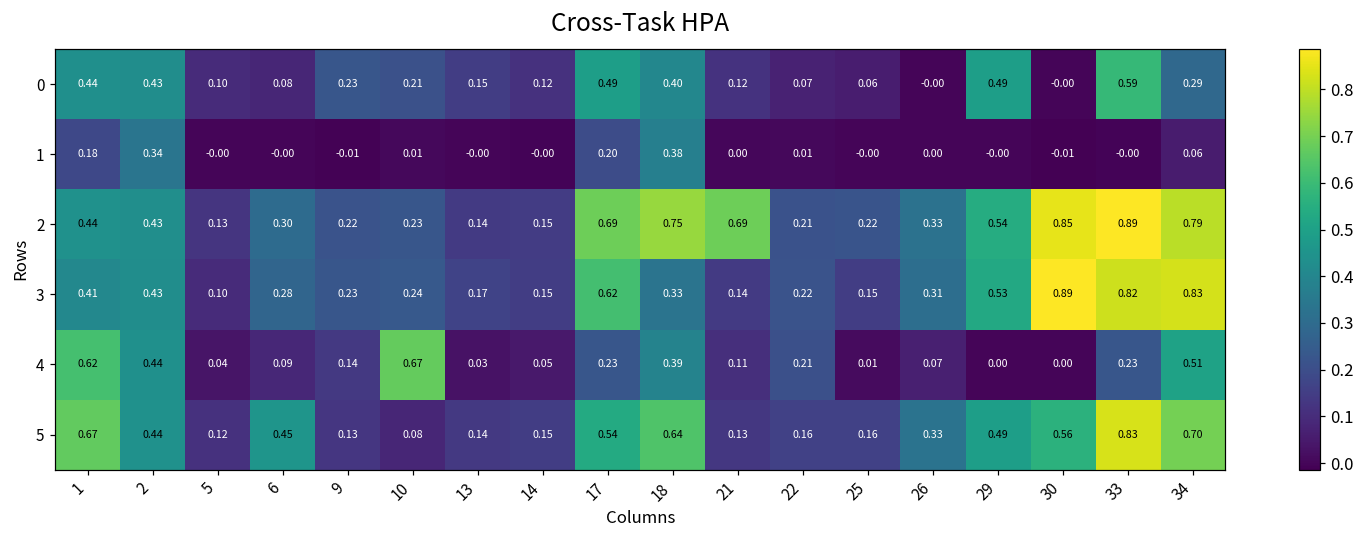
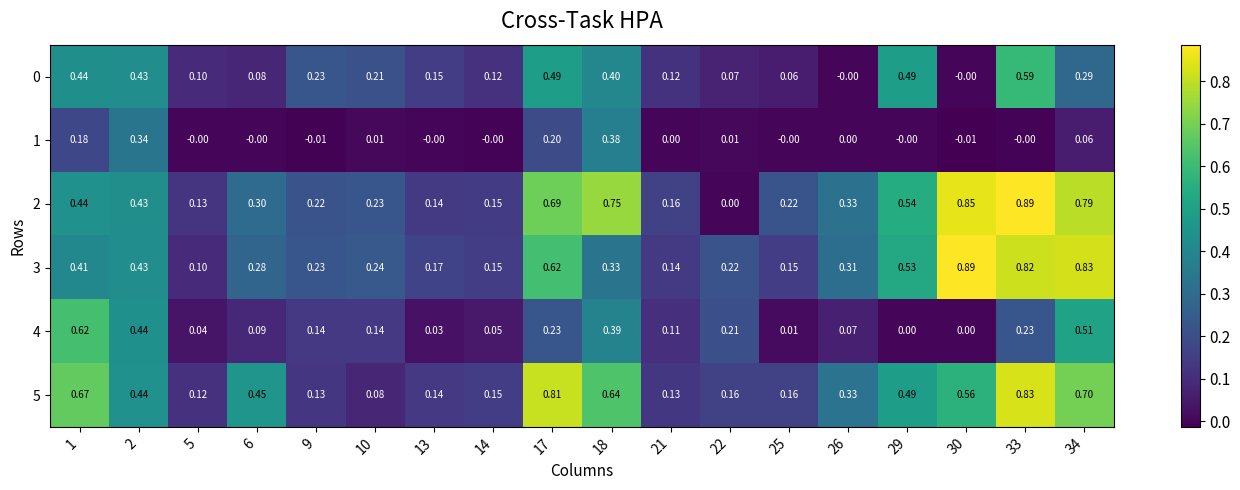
  {
    "0": {
      "1": 0.44,
      "2": 0.43,
      "5": 0.10,
      "6": 0.08,
      "9": 0.23,
      "10": 0.21,
      "13": 0.15,
      "14": 0.12,
      "17": 0.49,
      "18": 0.40,
      "21": 0.12,
      "22": 0.07,
      "25": 0.06,
      "26": -0.00,
      "29": 0.49,
      "30": -0.00,
      "33": 0.59,
      "34": 0.29
    },
    "1": {
      "1": 0.18,
      "2": 0.34,
      "5": -0.00,
      "6": -0.00,
      "9": -0.01,
      "10": 0.01,
      "13": -0.00,
      "14": -0.00,
      "17": 0.20,
      "18": 0.38,
      "21": 0.00,
      "22": 0.01,
      "25": -0.00,
      "26": 0.00,
      "29": -0.00,
      "30": -0.01,
      "33": -0.00,
      "34": 0.06
    },
    "2": {
      "1": 0.44,
      "2": 0.43,
      "5": 0.13,
      "6": 0.30,
      "9": 0.22,
      "10": 0.23,
      "13": 0.14,
      "14": 0.15,
      "17": 0.69,
      "18": 0.75,
-     "21": 0.69,
-     "22": 0.21,
+     "21": 0.16,
+     "22": 0.00,
      "25": 0.22,
      "26": 0.33,
      "29": 0.54,
      "30": 0.85,
      "33": 0.89,
      "34": 0.79
    },
    "3": {
      "1": 0.41,
      "2": 0.43,
      "5": 0.10,
      "6": 0.28,
      "9": 0.23,
      "10": 0.24,
      "13": 0.17,
      "14": 0.15,
      "17": 0.62,
      "18": 0.33,
      "21": 0.14,
      "22": 0.22,
      "25": 0.15,
      "26": 0.31,
      "29": 0.53,
      "30": 0.89,
      "33": 0.82,
      "34": 0.83
    },
    "4": {
      "1": 0.62,
      "2": 0.44,
      "5": 0.04,
      "6": 0.09,
      "9": 0.14,
-     "10": 0.67,
+     "10": 0.14,
      "13": 0.03,
      "14": 0.05,
      "17": 0.23,
      "18": 0.39,
      "21": 0.11,
      "22": 0.21,
      "25": 0.01,
      "26": 0.07,
      "29": 0.00,
      "30": 0.00,
      "33": 0.23,
      "34": 0.51
    },
    "5": {
      "1": 0.67,
      "2": 0.44,
      "5": 0.12,
      "6": 0.45,
      "9": 0.13,
      "10": 0.08,
      "13": 0.14,
      "14": 0.15,
-     "17": 0.54,
+     "17": 0.81,
      "18": 0.64,
      "21": 0.13,
      "22": 0.16,
      "25": 0.16,
      "26": 0.33,
      "29": 0.49,
      "30": 0.56,
      "33": 0.83,
      "34": 0.70
    }
  }
